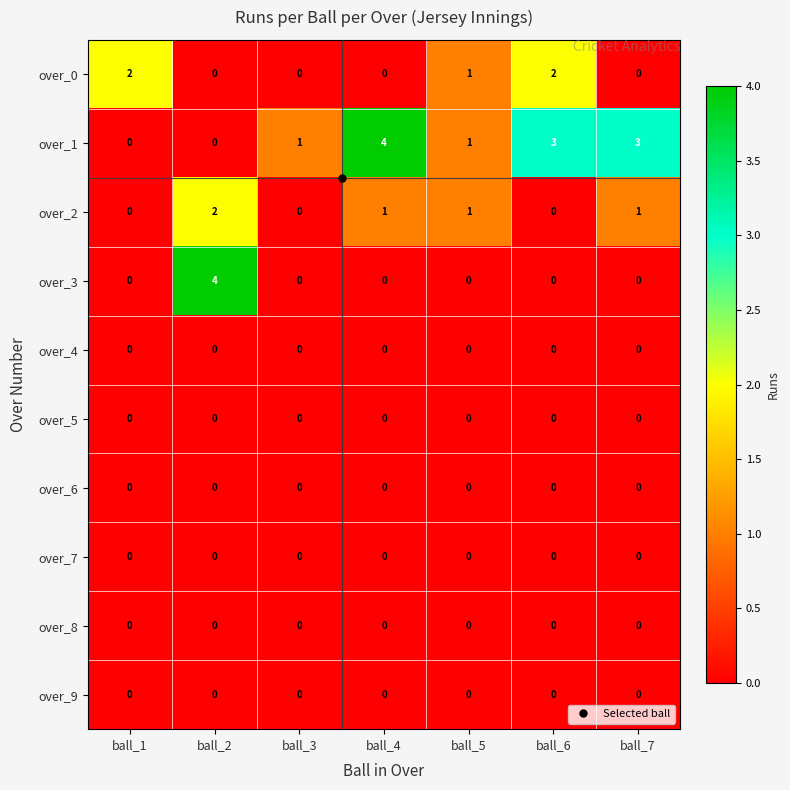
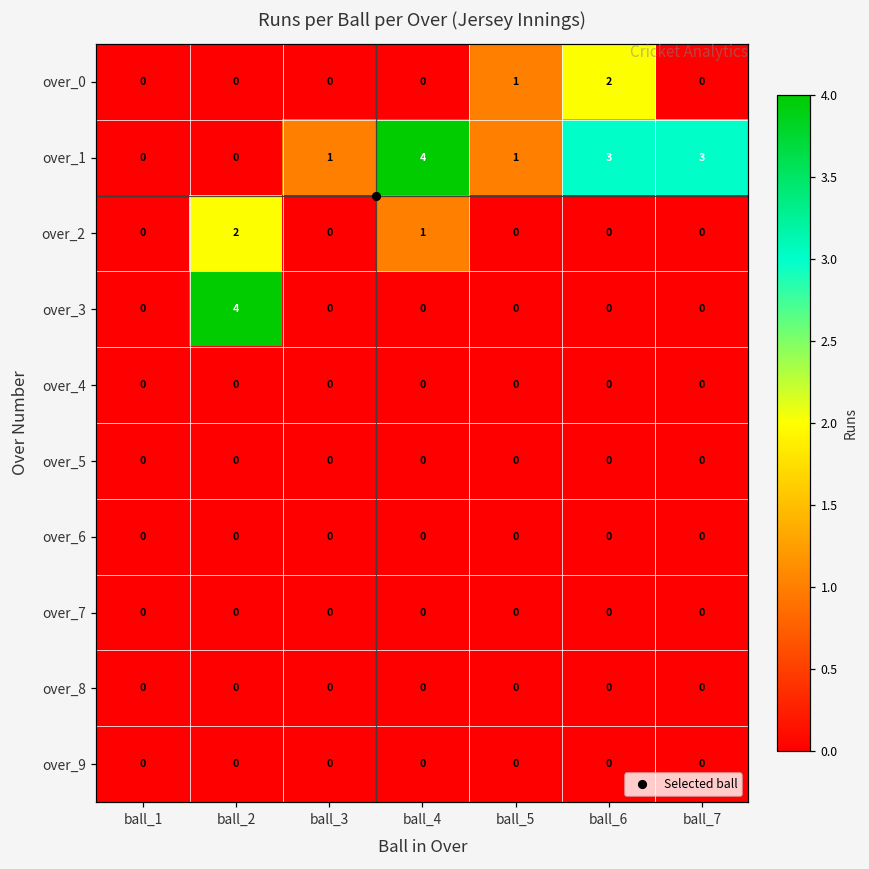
  {
    "over_0": {
-     "ball_1": 2,
+     "ball_1": 0,
      "ball_2": 0,
      "ball_3": 0,
      "ball_4": 0,
      "ball_5": 1,
      "ball_6": 2
    },
    "over_1": {
      "ball_1": 0,
      "ball_2": 0,
      "ball_3": 1,
      "ball_4": 4,
      "ball_5": 1,
      "ball_6": 3,
      "ball_7": 3
    },
    "over_2": {
      "ball_1": 0,
      "ball_2": 2,
      "ball_3": 0,
      "ball_4": 1,
-     "ball_5": 1,
+     "ball_5": 0,
      "ball_6": 0,
-     "ball_7": 1
+     "ball_7": 0
    },
    "over_3": {
      "ball_1": 0,
      "ball_2": 4,
      "ball_3": 0,
      "ball_4": 0,
      "ball_5": 0,
      "ball_6": 0,
      "ball_7": 0
    },
    "over_4": {
      "ball_1": 0,
      "ball_2": 0,
      "ball_3": 0,
      "ball_4": 0,
      "ball_5": 0,
      "ball_6": 0,
      "ball_7": 0
    },
    "over_5": {
      "ball_1": 0,
      "ball_2": 0,
      "ball_3": 0,
      "ball_4": 0,
      "ball_5": 0,
      "ball_6": 0,
      "ball_7": 0
    },
    "over_6": {
      "ball_1": 0,
      "ball_2": 0,
      "ball_3": 0,
      "ball_4": 0,
      "ball_5": 0,
      "ball_6": 0,
      "ball_7": 0
    },
    "over_7": {
      "ball_1": 0,
      "ball_2": 0,
      "ball_3": 0,
      "ball_4": 0,
      "ball_5": 0,
      "ball_6": 0,
      "ball_7": 0
    },
    "over_8": {
      "ball_1": 0,
      "ball_2": 0,
      "ball_3": 0,
      "ball_4": 0,
      "ball_5": 0,
      "ball_6": 0,
      "ball_7": 0
    },
    "over_9": {
      "ball_1": 0,
      "ball_2": 0,
      "ball_3": 0,
      "ball_4": 0,
      "ball_5": 0,
      "ball_6": 0,
      "ball_7": 0
    }
  }
